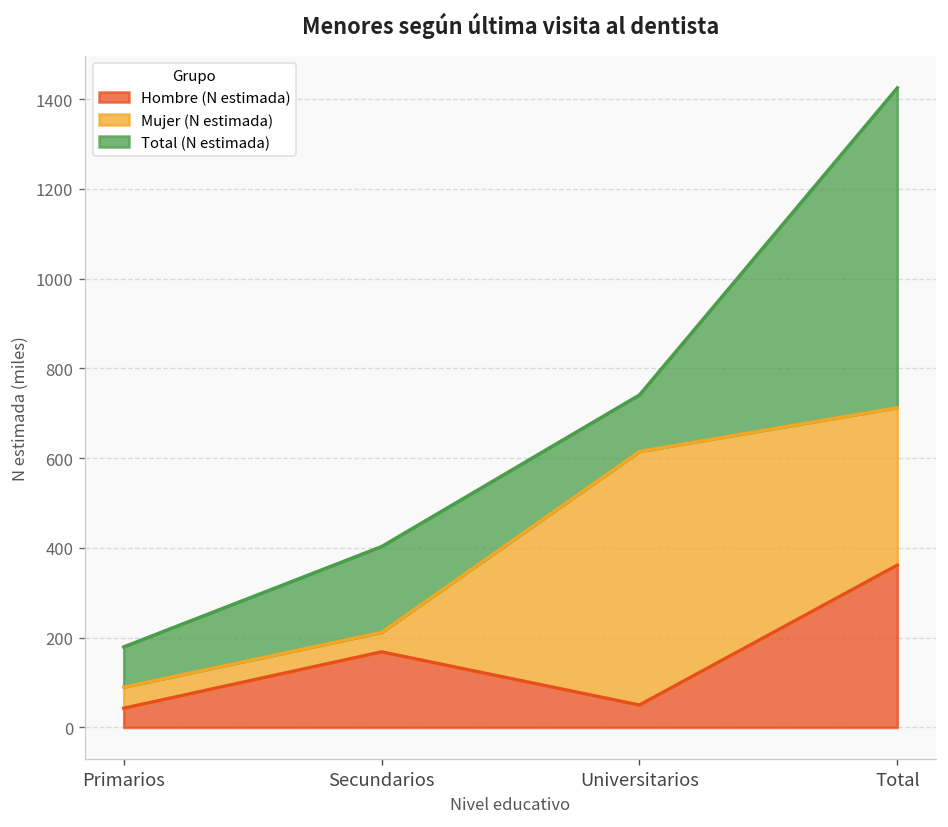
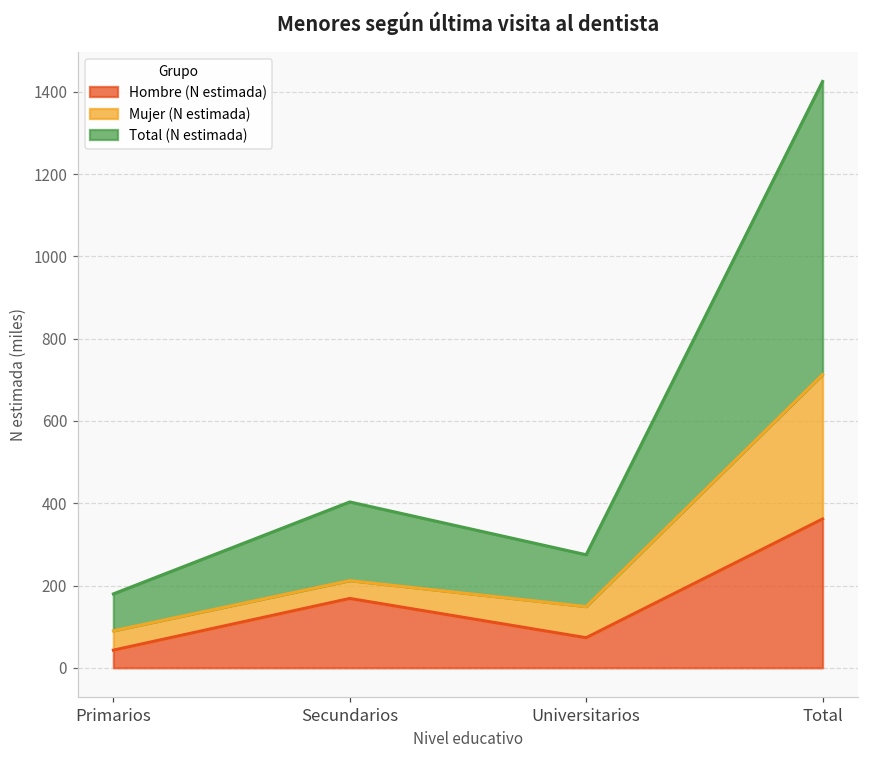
  {
    "Hombre (N estimada)": {
      "Primarios": 40,
      "Secundarios": 170,
-     "Universitarios": 50,
+     "Universitarios": 70,
      "Total": 360
    },
    "Mujer (N estimada)": {
      "Primarios": 50,
      "Secundarios": 40,
-     "Universitarios": 560,
+     "Universitarios": 80,
      "Total": 350
    },
    "Total (N estimada)": {
      "Primarios": 90,
      "Secundarios": 190,
      "Universitarios": 130,
      "Total": 710
    }
  }
